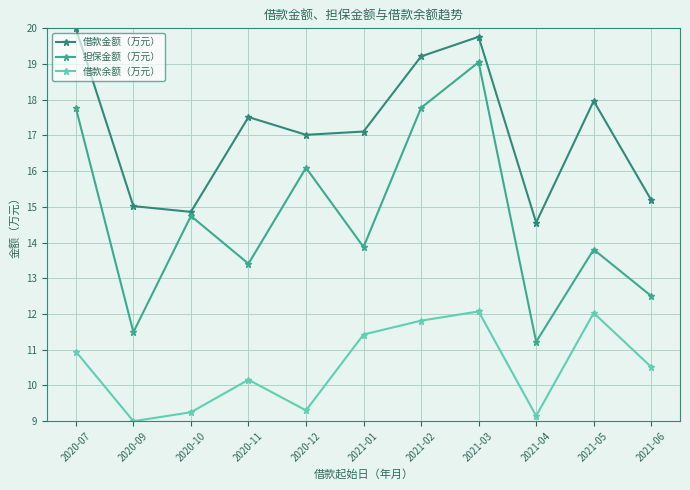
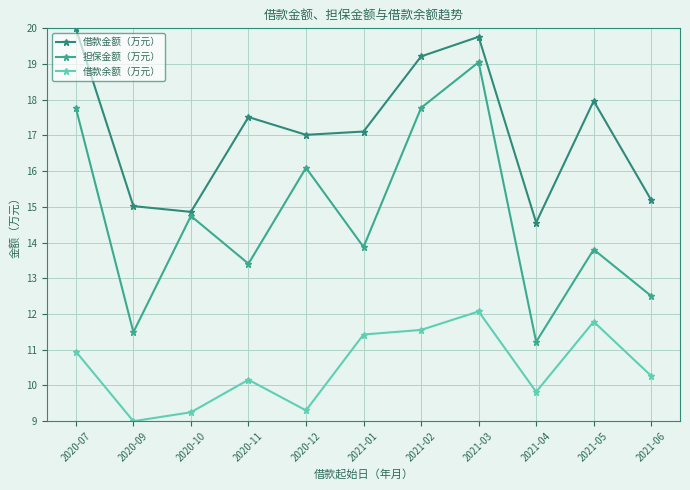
  {
    "借款余额（万元）": {
      "2020-07": 11.0,
      "2020-09": 9.0,
      "2020-10": 9.3,
      "2020-11": 10.2,
      "2020-12": 9.3,
      "2021-01": 11.4,
-     "2021-02": 11.8,
+     "2021-02": 11.6,
      "2021-03": 12.1,
-     "2021-04": 9.1,
-     "2021-05": 12.0,
-     "2021-06": 10.5
+     "2021-04": 9.8,
+     "2021-05": 11.8,
+     "2021-06": 10.3
    }
  }
